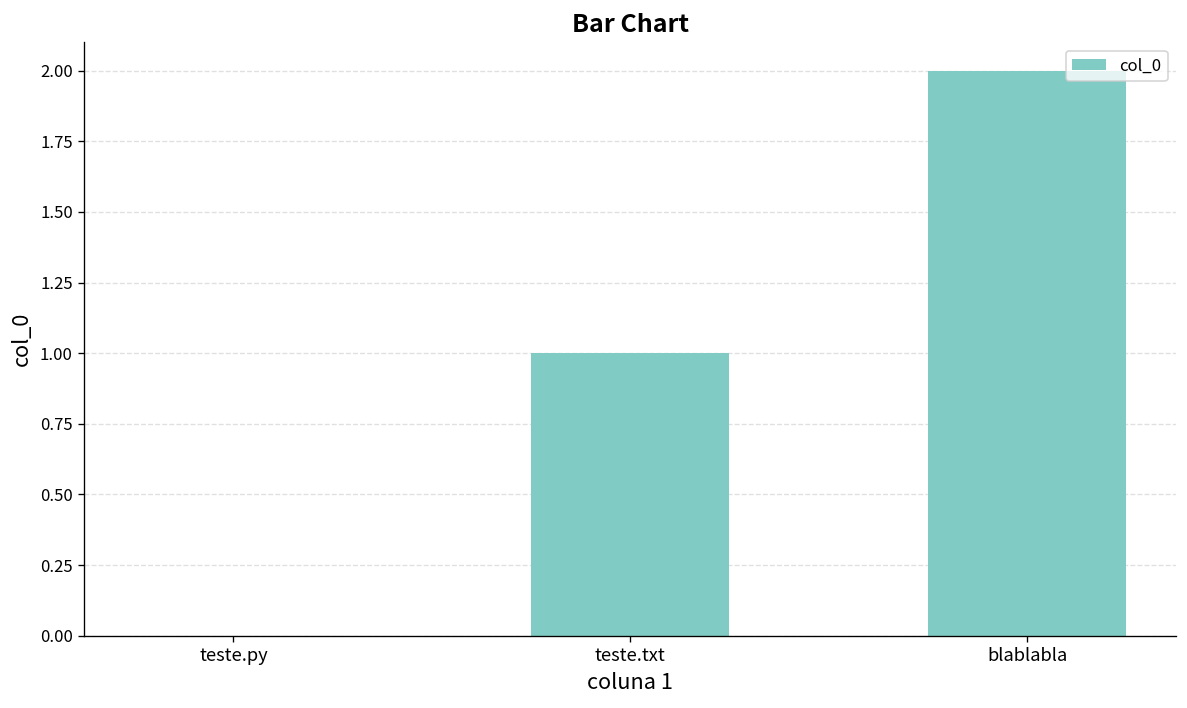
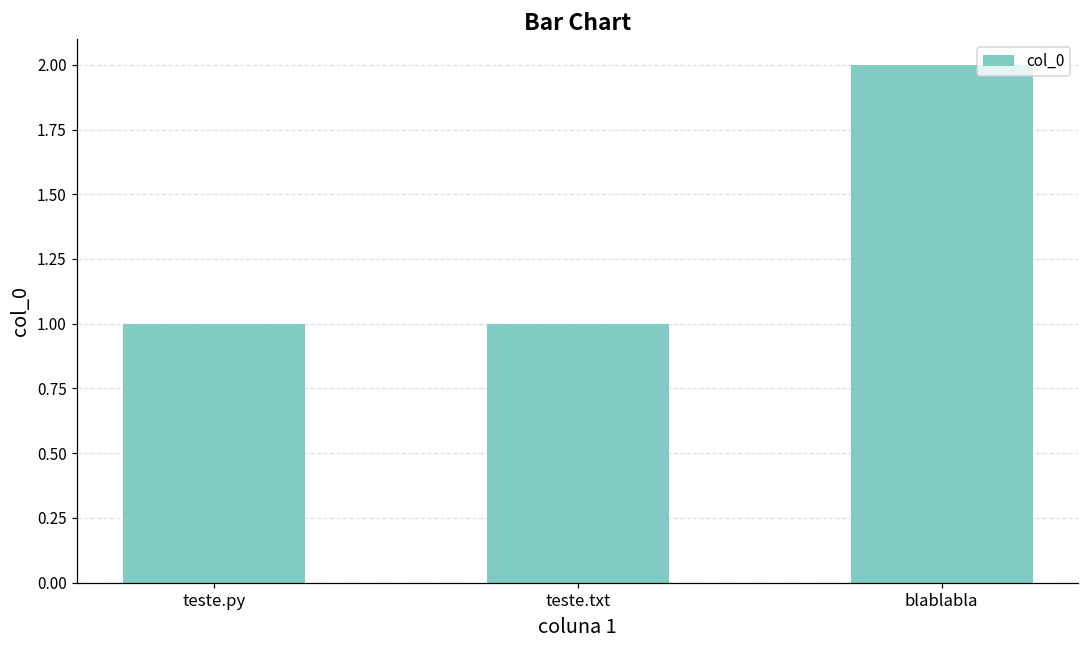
  {
-   "teste.py": 0,
+   "teste.py": 1,
    "teste.txt": 1,
    "blablabla": 2
  }
